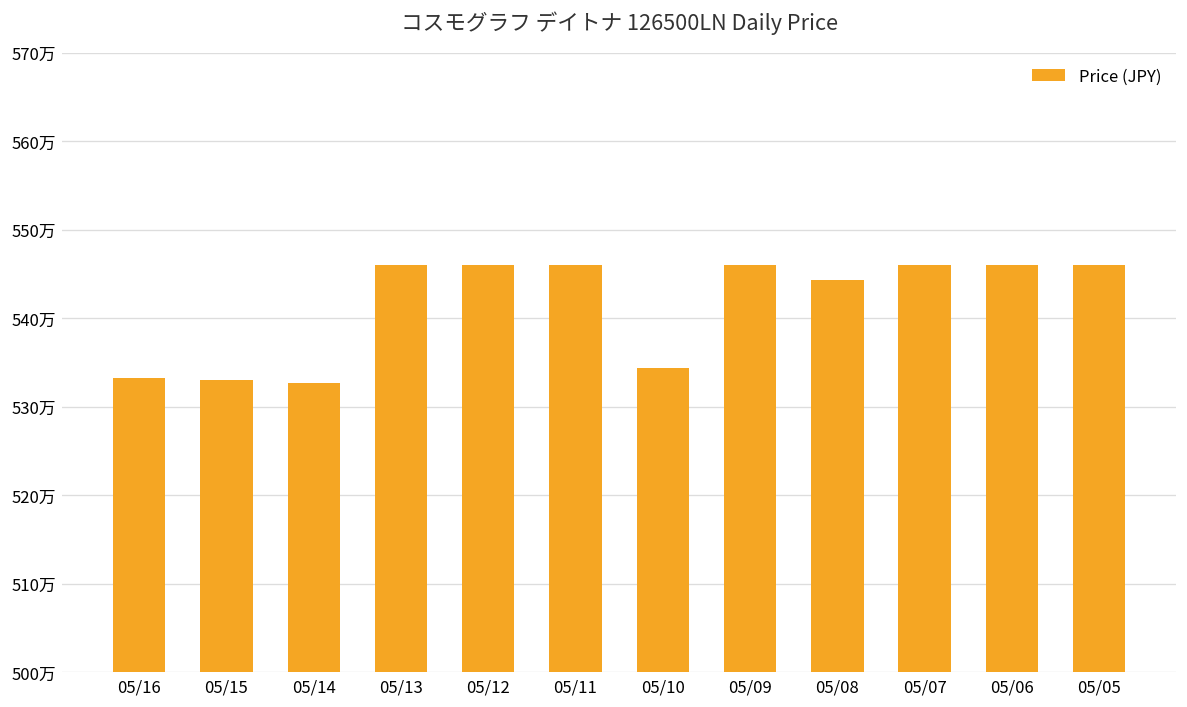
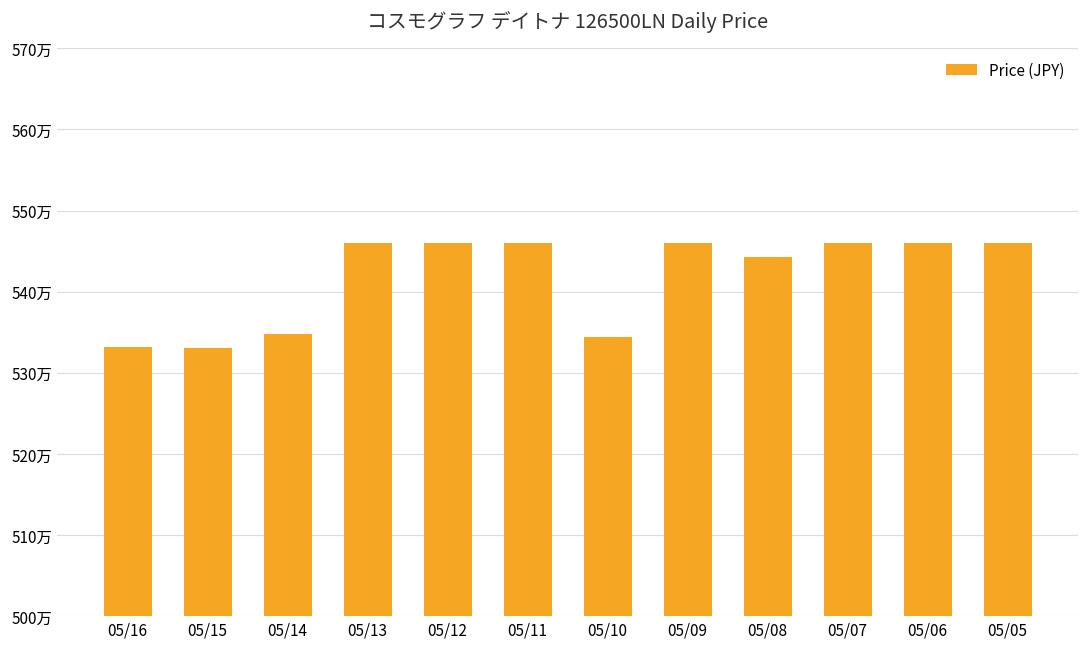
  {
    "05/16": "533万",
    "05/15": "533万",
-   "05/14": "533万",
+   "05/14": "535万",
    "05/13": "546万",
    "05/12": "546万",
    "05/11": "546万",
    "05/10": "534万",
    "05/09": "546万",
    "05/08": "544万",
    "05/07": "546万",
    "05/06": "546万",
    "05/05": "546万"
  }
